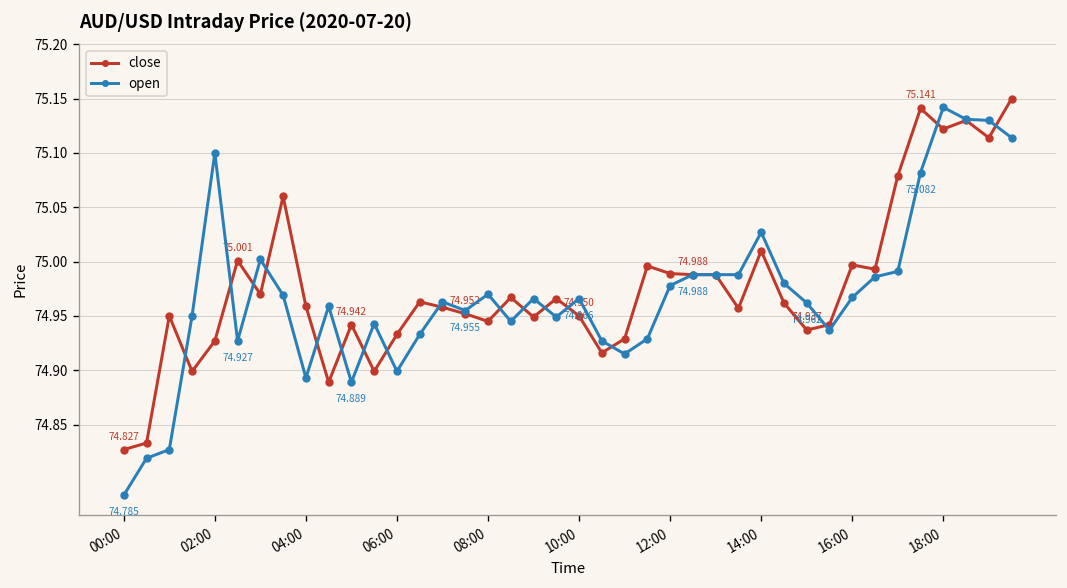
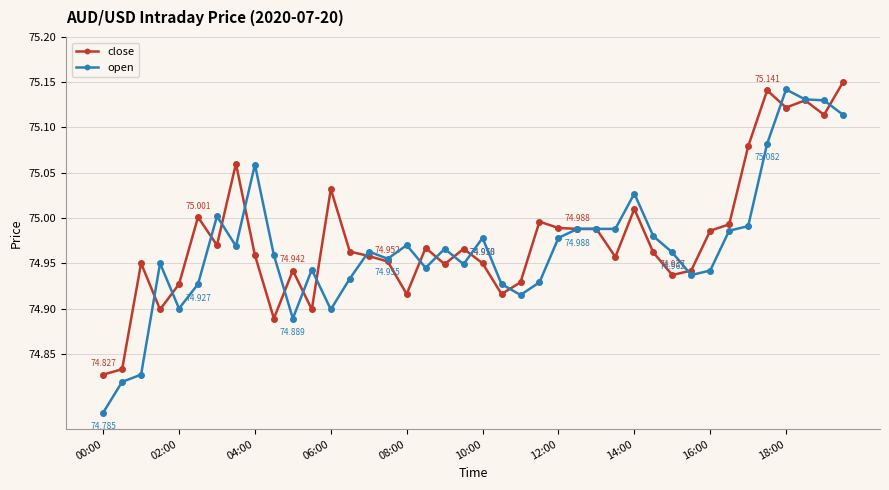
  {
    "close": {
      "04:00": 74.96,
-     "06:00": 74.93,
-     "08:00": 74.95,
+     "06:00": 75.03,
+     "08:00": 74.92,
      "12:00": 74.99,
      "14:00": 75.01,
-     "16:00": 75.00,
+     "16:00": 74.99,
      "18:00": 75.12
    },
    "open": {
      "00:00": 74.785,
-     "02:00": 75.1,
-     "04:00": 74.89,
-     "10:00": 74.966,
-     "16:00": 74.97
+     "02:00": 74.9,
+     "04:00": 75.06,
+     "10:00": 74.978,
+     "16:00": 74.94
    }
  }
